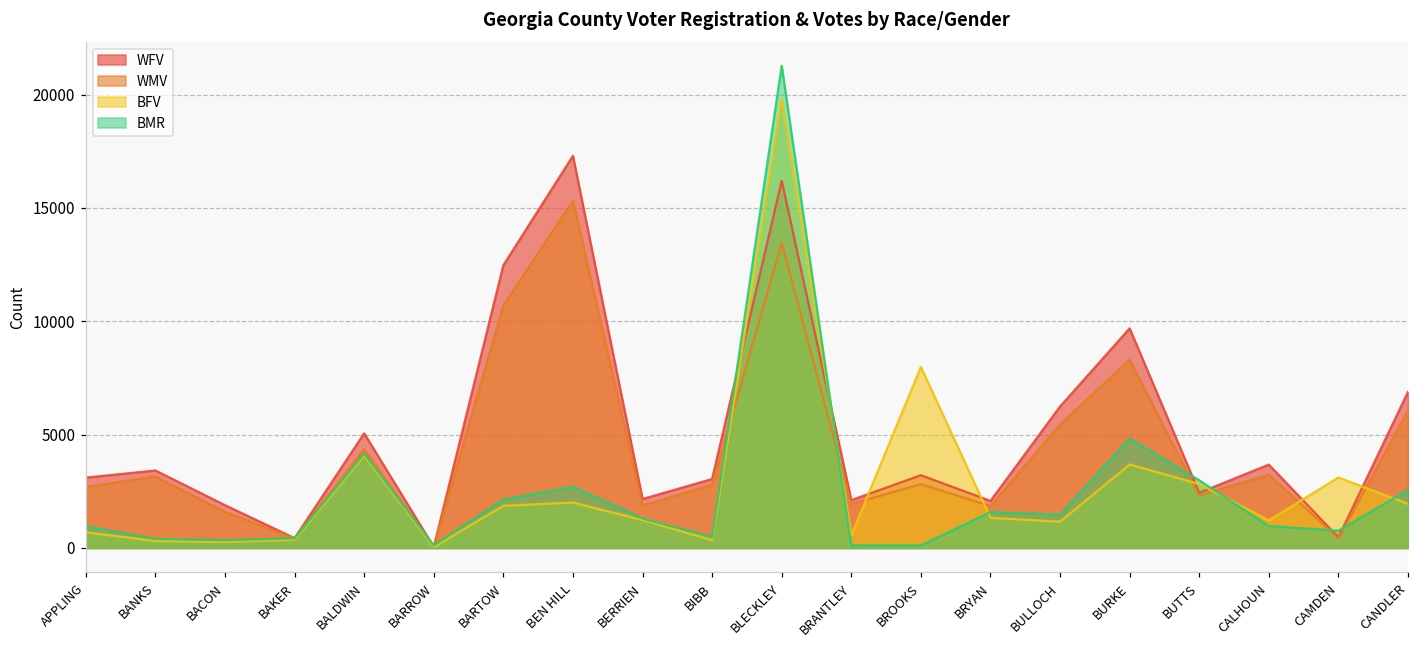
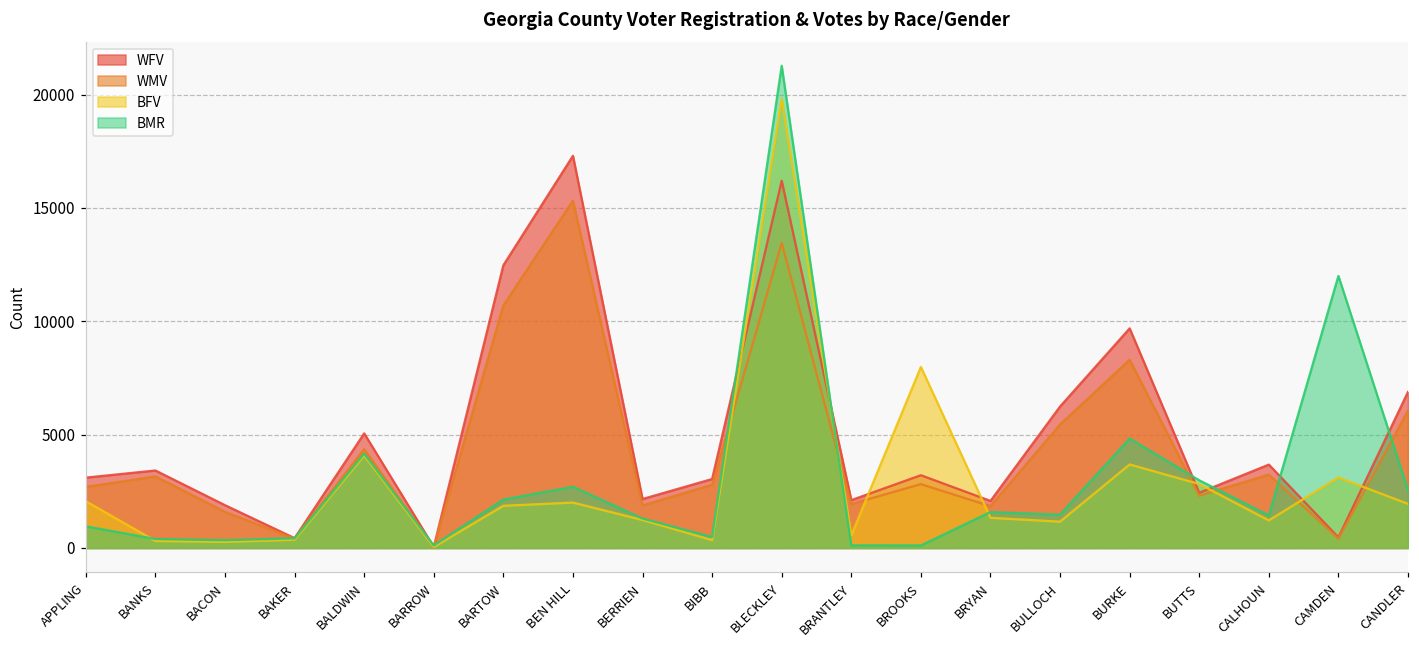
  {
    "BFV": {
-     "APPLING": 700,
+     "APPLING": 2100,
      "BARTOW": 1900,
      "BEN HILL": 2000,
      "BIBB": 300,
      "BLECKLEY": 19800,
      "BRANTLEY": 600,
      "BROOKS": 8000,
      "BRYAN": 1300,
      "BULLOCH": 1200,
      "BURKE": 3700,
      "BUTTS": 2800,
      "CALHOUN": 1200,
      "CAMDEN": 3100,
      "CANDLER": 1900
    },
    "BMR": {
      "APPLING": 1000,
      "BARTOW": 2100,
      "BEN HILL": 2700,
      "BIBB": 500,
      "BLECKLEY": 21300,
      "BRANTLEY": 100,
      "BROOKS": 100,
      "BRYAN": 1600,
      "BULLOCH": 1500,
      "BURKE": 4800,
      "BUTTS": 3000,
-     "CALHOUN": 1000,
-     "CAMDEN": 800,
+     "CALHOUN": 1400,
+     "CAMDEN": 12000,
      "CANDLER": 2600
    }
  }
